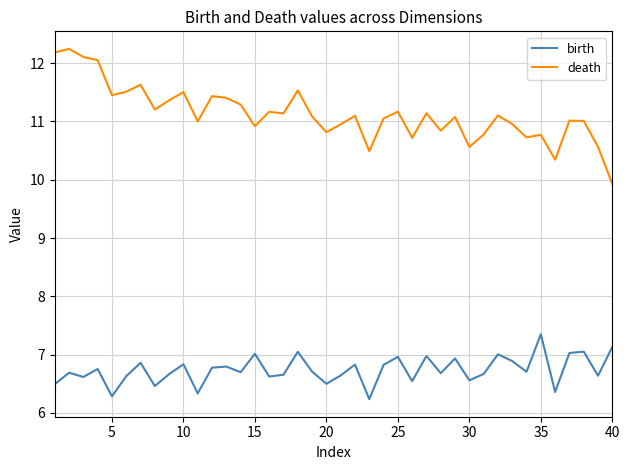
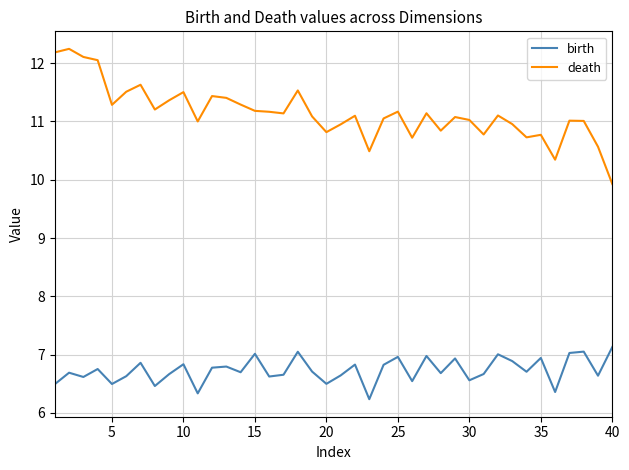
  {
    "birth": {
-     "5": 6.3,
+     "5": 6.5,
      "10": 6.8,
      "15": 7.0,
      "20": 6.5,
      "25": 7.0,
      "30": 6.6,
-     "35": 7.3,
+     "35": 6.9,
      "40": 7.1
    },
    "death": {
-     "5": 11.5,
+     "5": 11.3,
      "10": 11.5,
-     "15": 10.9,
+     "15": 11.2,
      "20": 10.8,
      "25": 11.2,
-     "30": 10.6,
+     "30": 11.0,
      "35": 10.8,
      "40": 9.9
    }
  }
